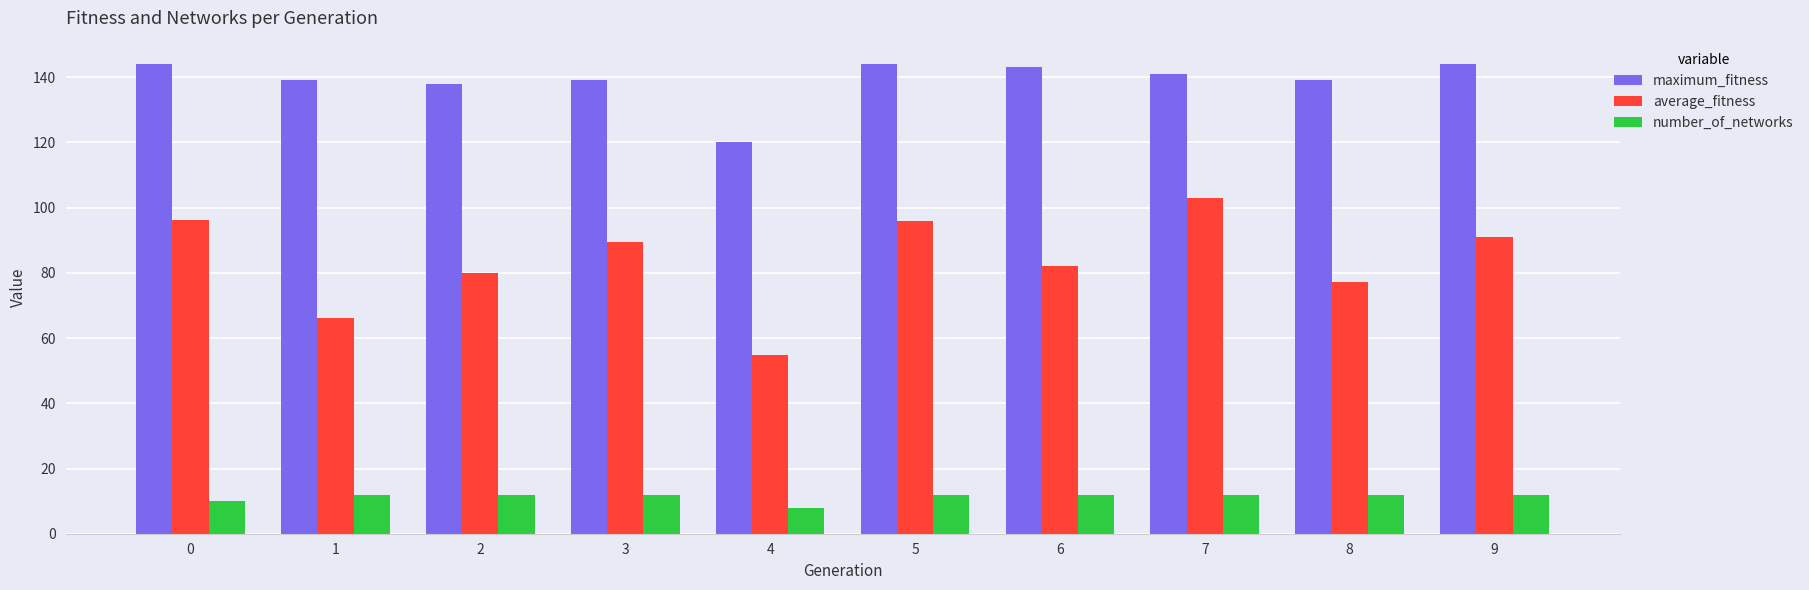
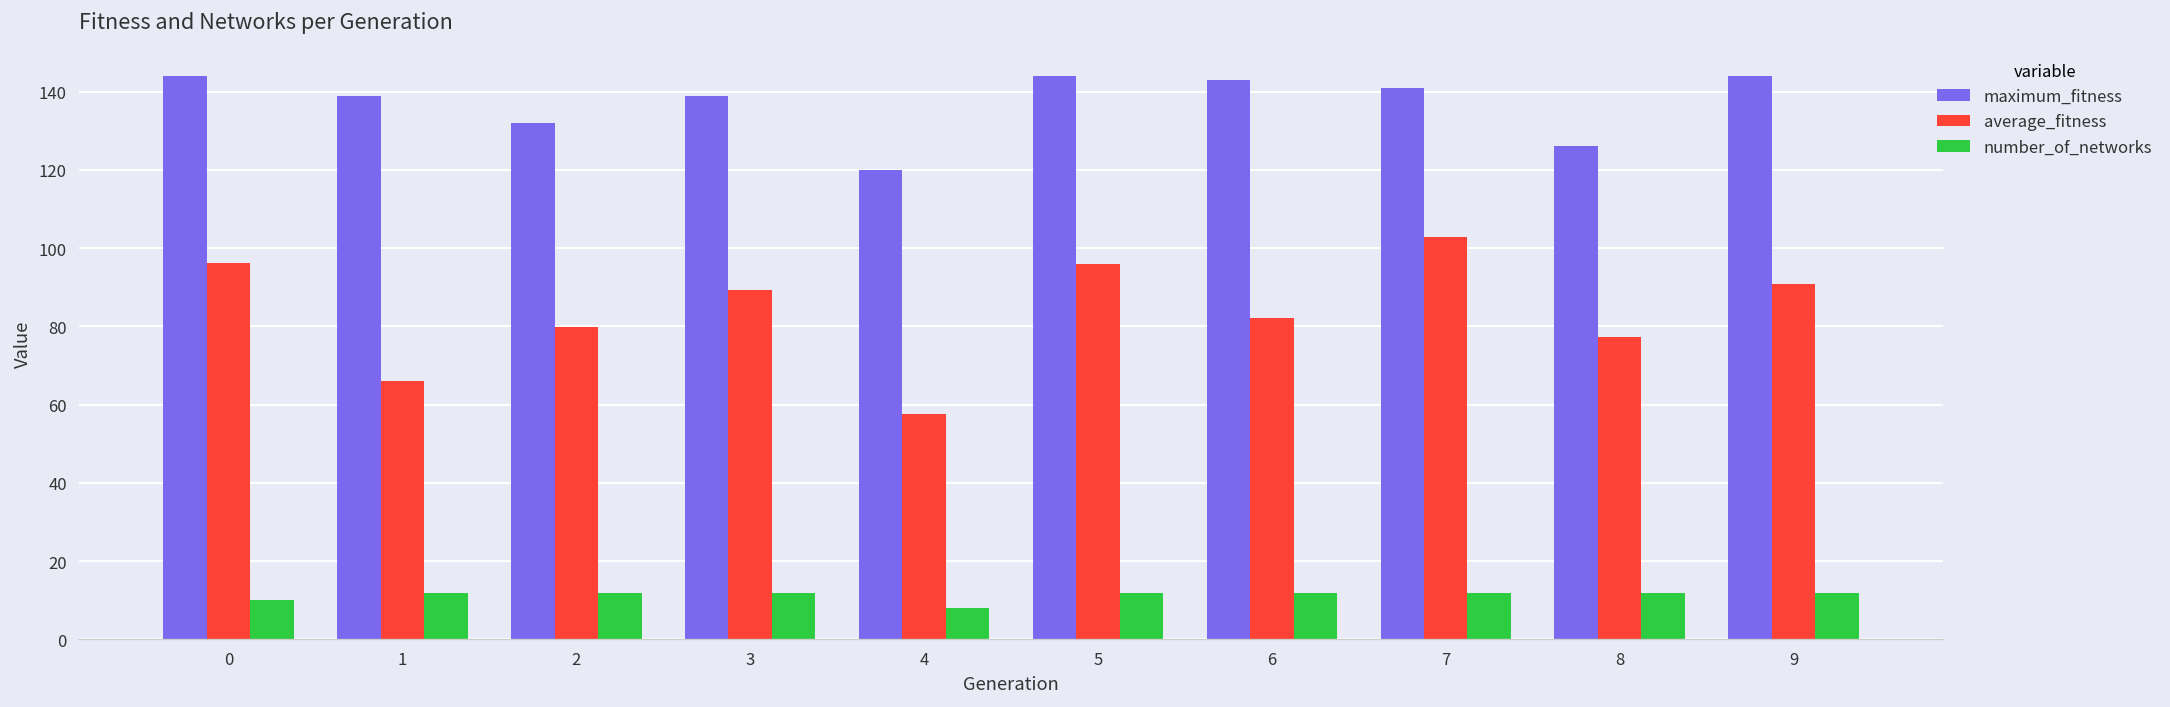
  {
    "maximum_fitness": {
      "0": 144,
      "1": 139,
-     "2": 138,
+     "2": 132,
      "3": 139,
      "4": 120,
      "5": 144,
      "6": 143,
      "7": 141,
-     "8": 139,
+     "8": 126,
      "9": 144
    },
    "average_fitness": {
      "0": 96,
      "1": 66,
      "2": 80,
      "3": 89,
-     "4": 55,
+     "4": 58,
      "5": 96,
      "6": 82,
      "7": 103,
      "8": 77,
      "9": 91
    },
    "number_of_networks": {
      "0": 10,
      "1": 12,
      "2": 12,
      "3": 12,
      "4": 8,
      "5": 12,
      "6": 12,
      "7": 12,
      "8": 12,
      "9": 12
    }
  }
